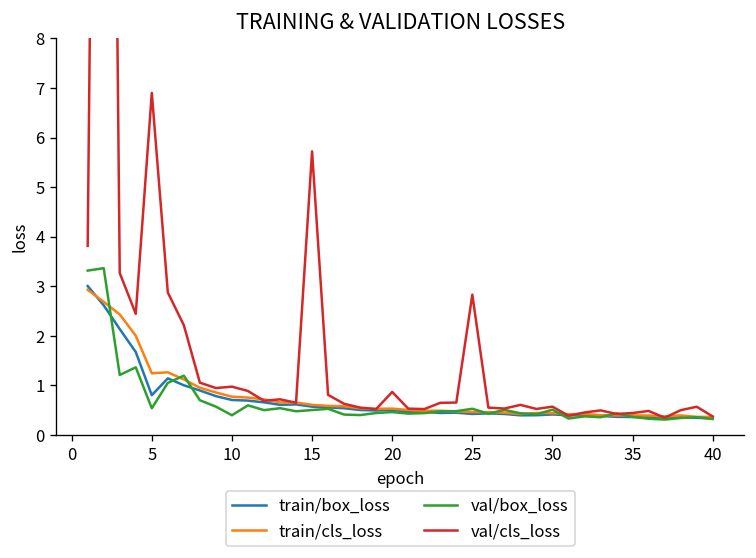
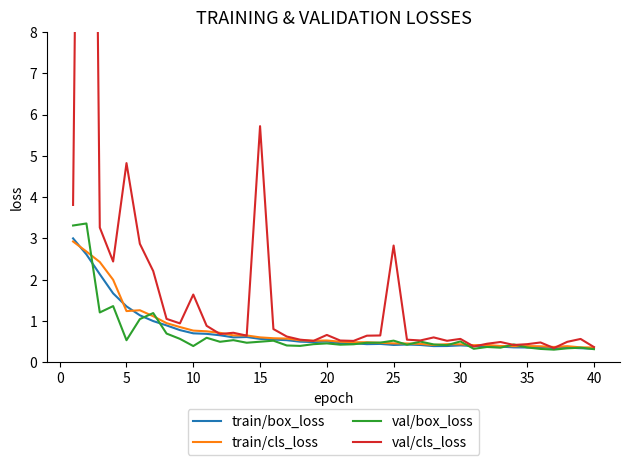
  {
    "train/box_loss": {
-     "5": 0.8,
+     "5": 1.4,
      "10": 0.7
    },
    "train/cls_loss": {
      "5": 1.2,
      "10": 0.8
    },
    "val/box_loss": {
      "5": 0.5,
      "10": 0.4,
      "15": 0.5,
      "25": 0.5
    },
    "val/cls_loss": {
-     "5": 6.9,
-     "10": 1.0,
+     "5": 4.8,
+     "10": 1.6,
      "15": 5.7,
-     "20": 0.9,
+     "20": 0.7,
      "25": 2.8
    }
  }
